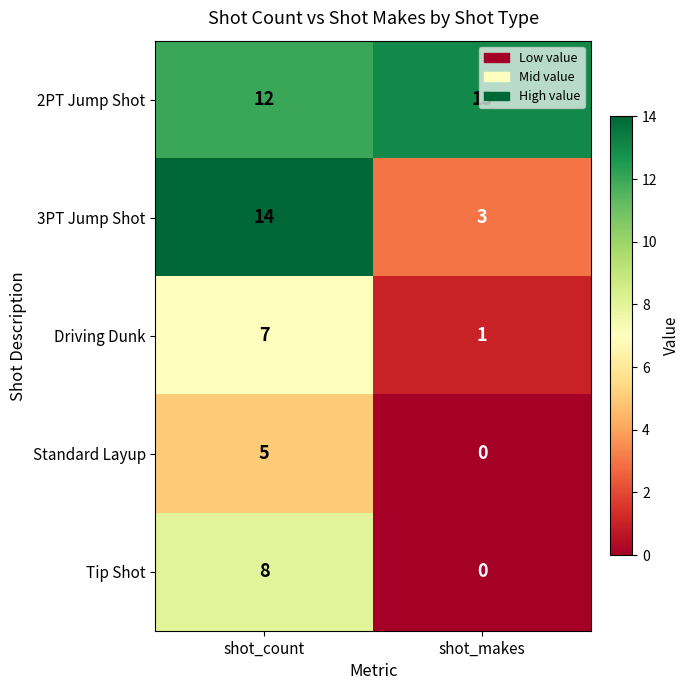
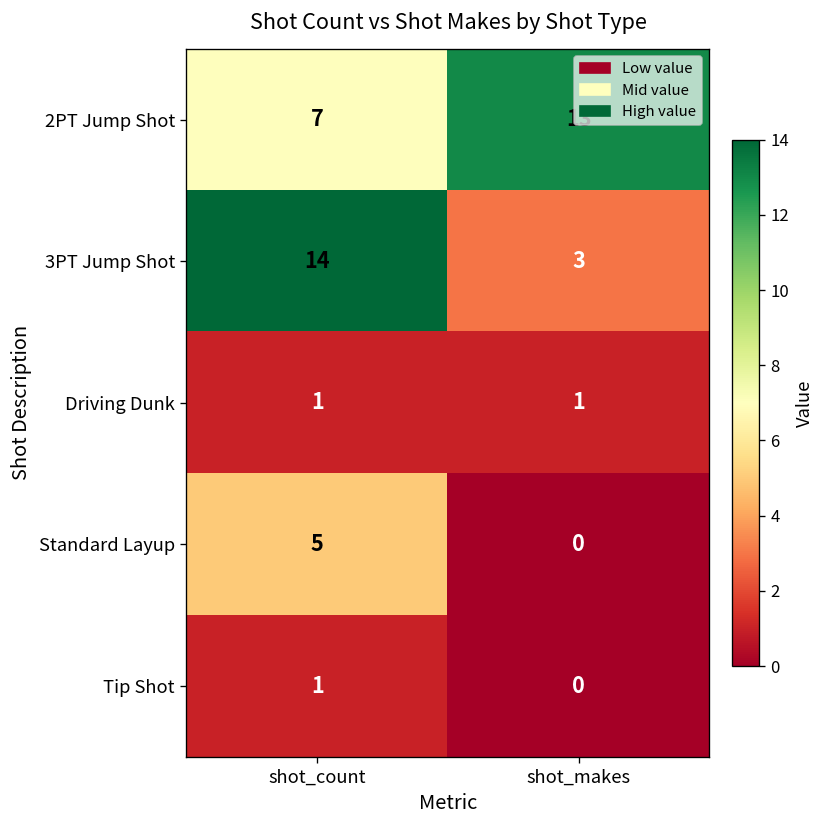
  {
    "2PT Jump Shot": {
-     "shot_count": 12
+     "shot_count": 7
    },
    "3PT Jump Shot": {
      "shot_count": 14,
      "shot_makes": 3
    },
    "Driving Dunk": {
-     "shot_count": 7,
+     "shot_count": 1,
      "shot_makes": 1
    },
    "Standard Layup": {
      "shot_count": 5,
      "shot_makes": 0
    },
    "Tip Shot": {
-     "shot_count": 8,
+     "shot_count": 1,
      "shot_makes": 0
    }
  }
